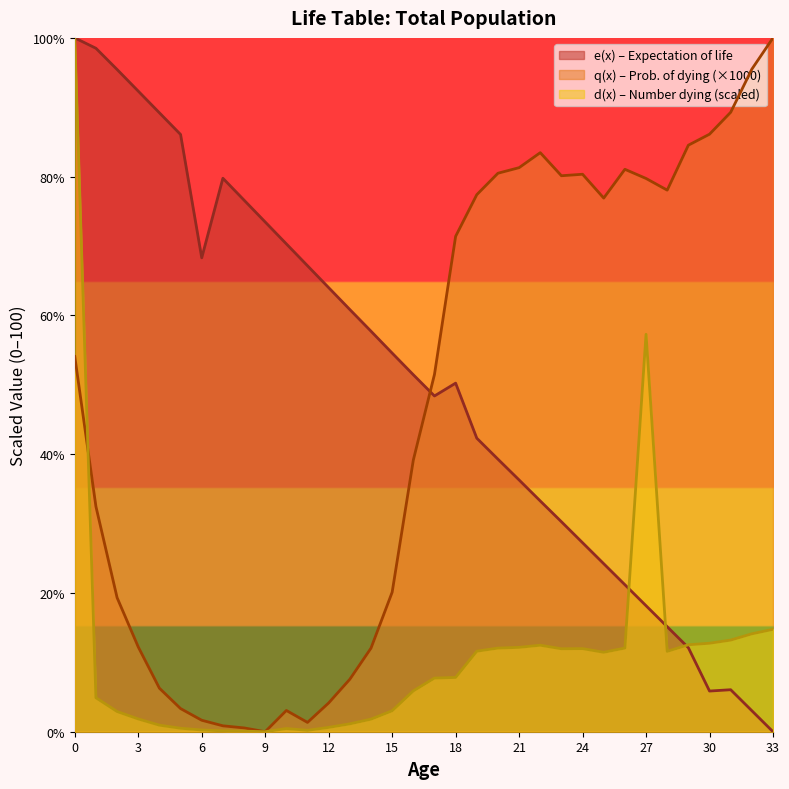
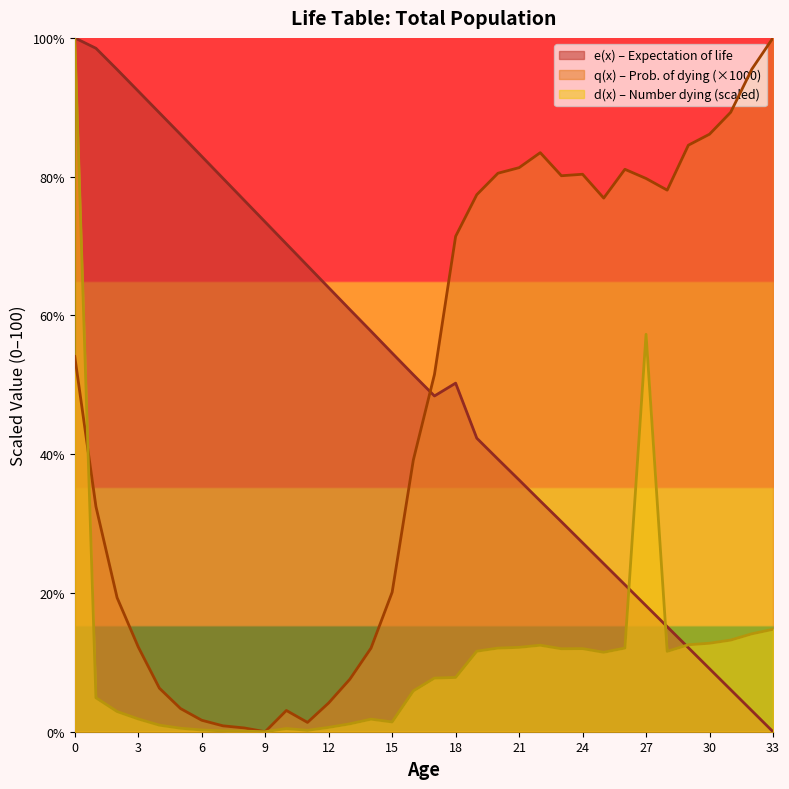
  {
    "e(x) – Expectation of life": {
      "3": "92%",
-     "6": "68%",
+     "6": "83%",
      "9": "73%",
      "12": "64%",
      "15": "55%",
      "18": "50%",
      "21": "36%",
      "24": "27%",
      "27": "18%",
-     "30": "6%",
+     "30": "9%",
      "33": "0%"
    },
    "q(x) – Prob. of dying (×1000)": {
      "0": "54%",
      "3": "12%",
      "6": "2%",
      "12": "4%",
      "15": "20%",
      "18": "71%",
      "21": "81%",
      "24": "80%",
      "27": "80%",
      "30": "86%",
      "33": "100%"
    },
    "d(x) – Number dying (scaled)": {
      "3": "2%",
      "6": "0%",
      "12": "1%",
-     "15": "3%",
+     "15": "1%",
      "18": "8%",
      "21": "12%",
      "24": "12%",
      "27": "57%",
      "30": "13%",
      "33": "15%"
    }
  }
